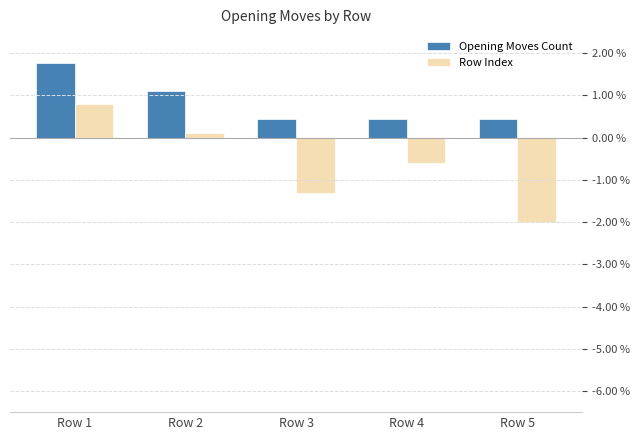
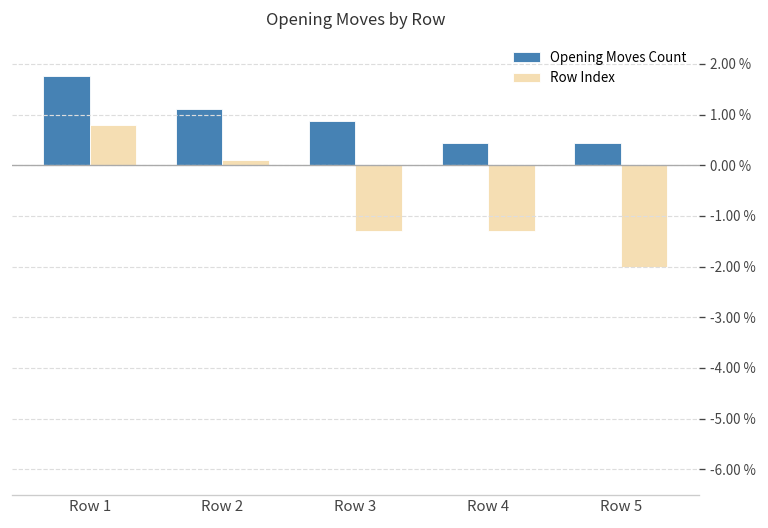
  {
    "Opening Moves Count": {
      "Row 1": "1.8 %",
      "Row 2": "1.1 %",
-     "Row 3": "0.4 %",
+     "Row 3": "0.9 %",
      "Row 4": "0.4 %",
      "Row 5": "0.4 %"
    },
    "Row Index": {
      "Row 1": "0.8 %",
      "Row 2": "0.1 %",
      "Row 3": "-1.3 %",
-     "Row 4": "-0.6 %",
+     "Row 4": "-1.3 %",
      "Row 5": "-2.0 %"
    }
  }
